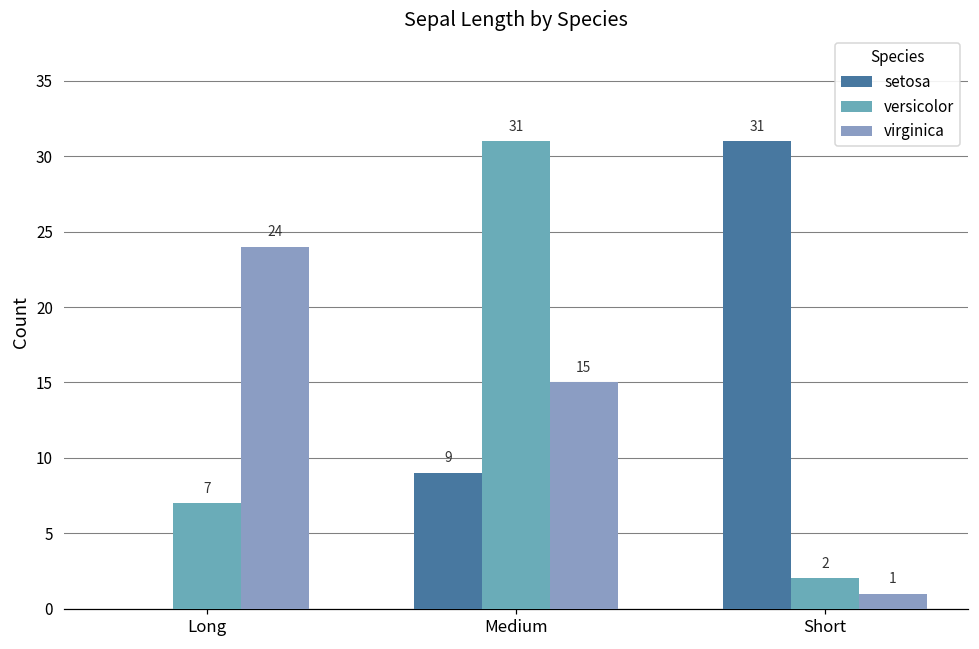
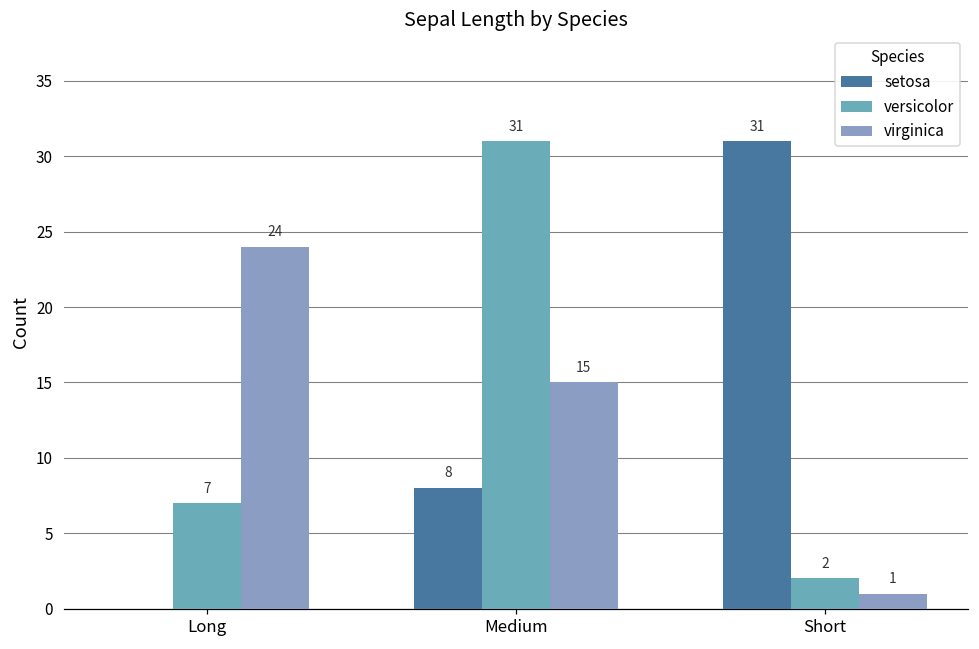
  {
    "setosa": {
-     "Medium": 9,
+     "Medium": 8,
      "Short": 31
    }
  }
